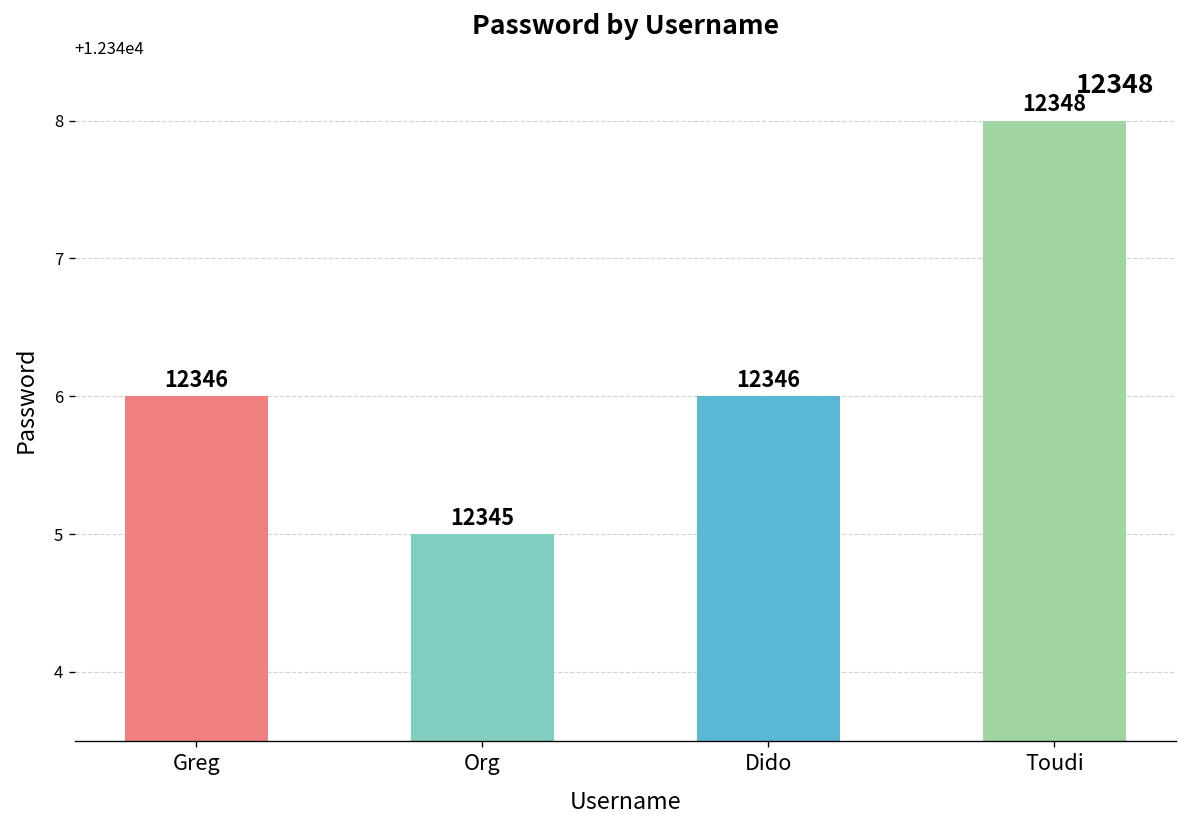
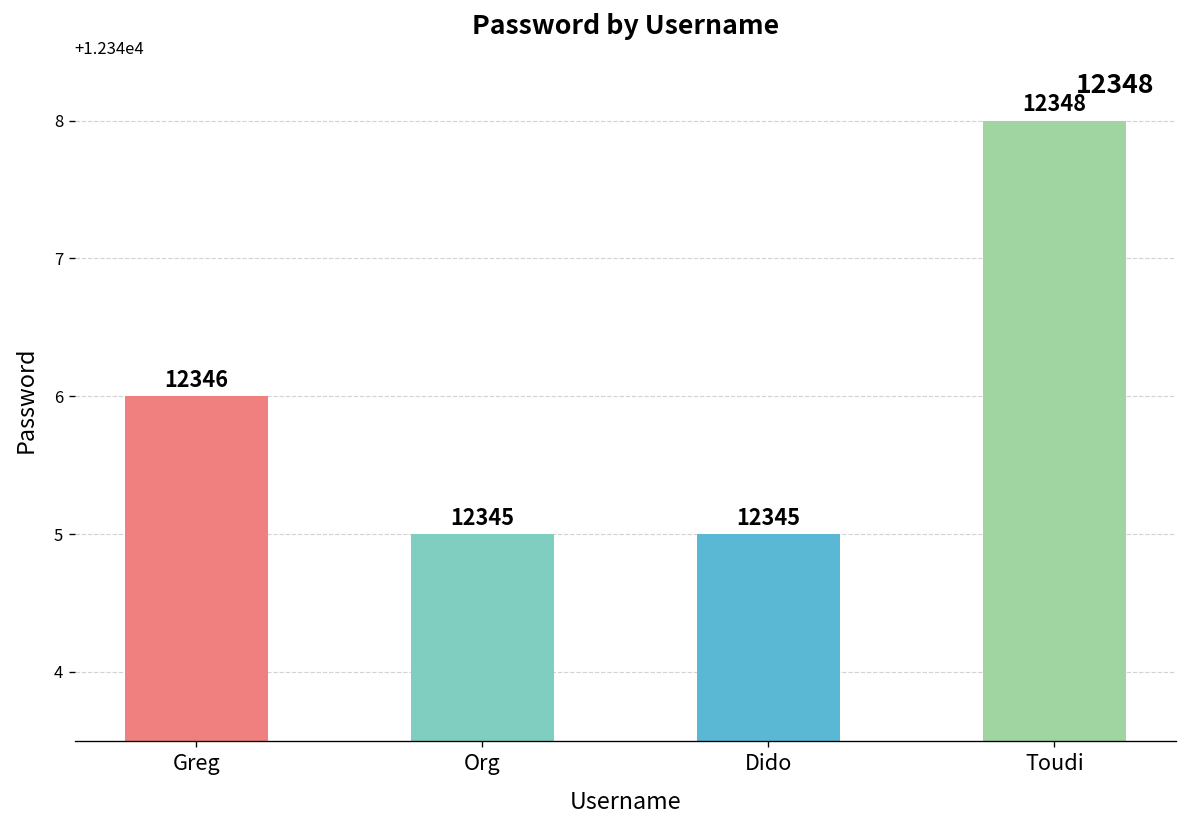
  {
    "Greg": 12346,
    "Org": 12345,
-   "Dido": 12346,
+   "Dido": 12345,
    "Toudi": 12348
  }
